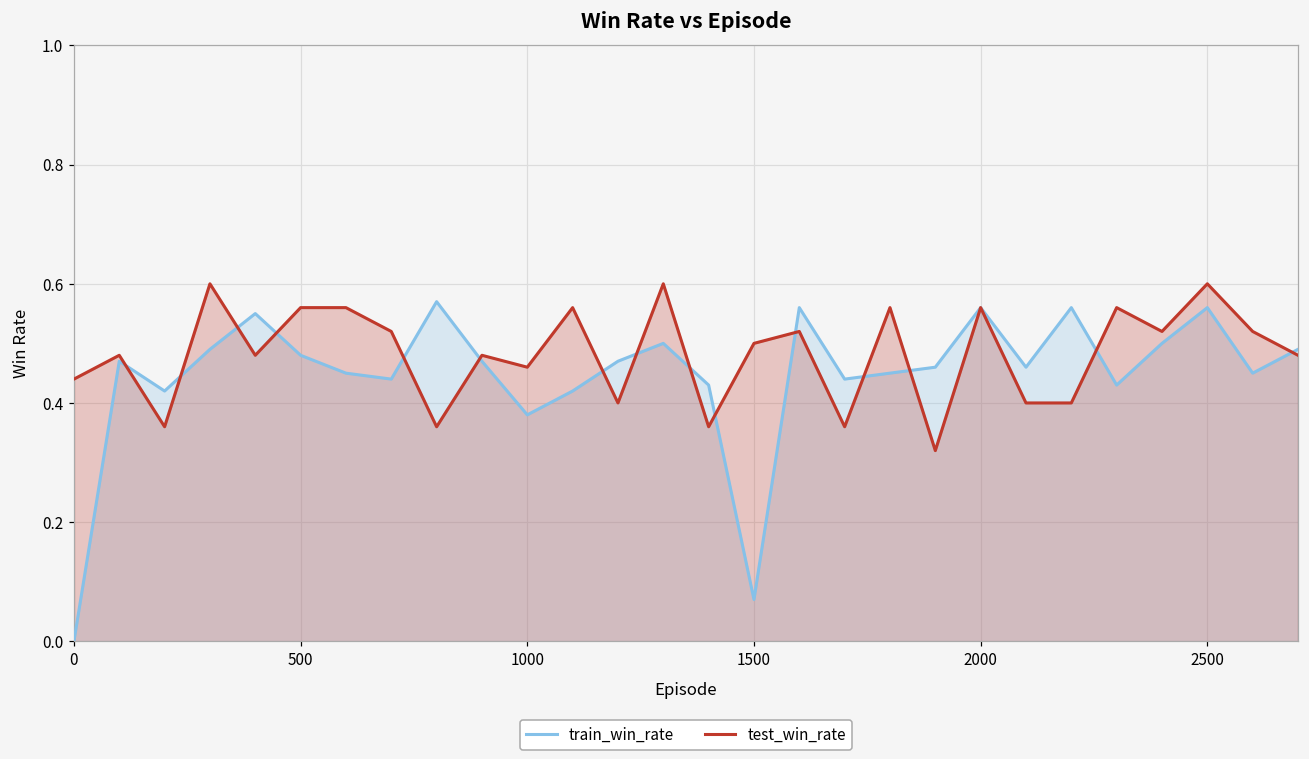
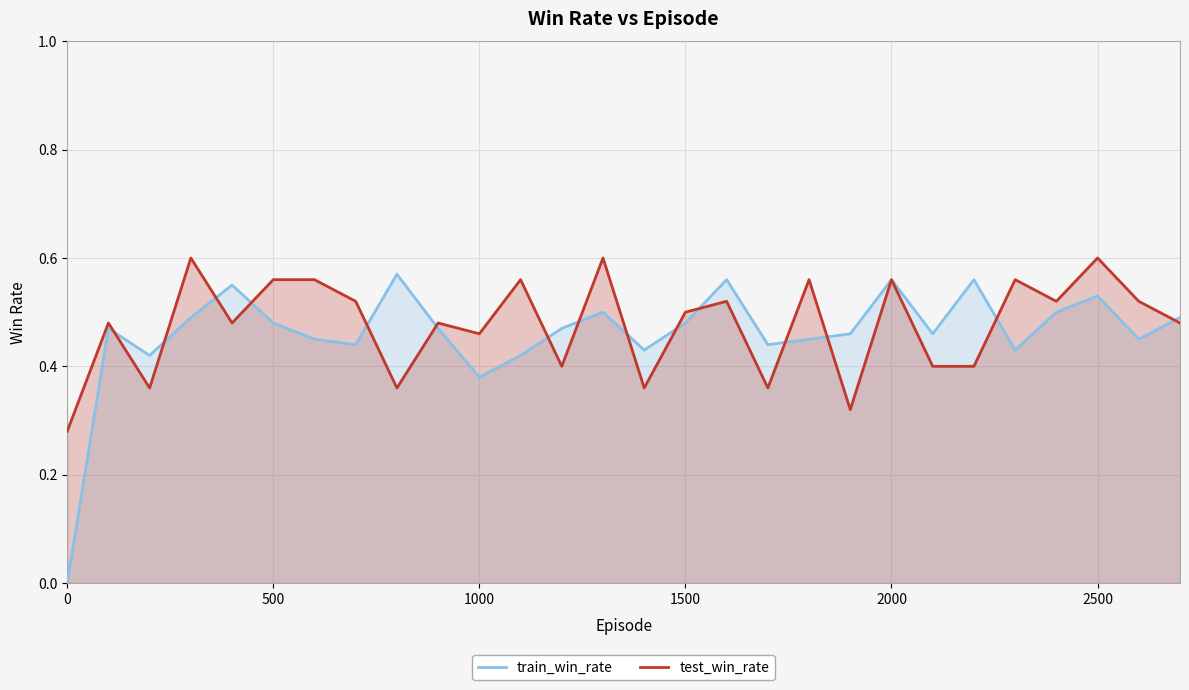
  {
    "train_win_rate": {
      "0": 0.00,
      "500": 0.48,
      "1000": 0.38,
-     "1500": 0.07,
-     "2500": 0.56
+     "1500": 0.48,
+     "2500": 0.53
    },
    "test_win_rate": {
-     "0": 0.44,
+     "0": 0.28,
      "500": 0.56,
      "1000": 0.46,
      "1500": 0.50,
      "2500": 0.60
    }
  }
